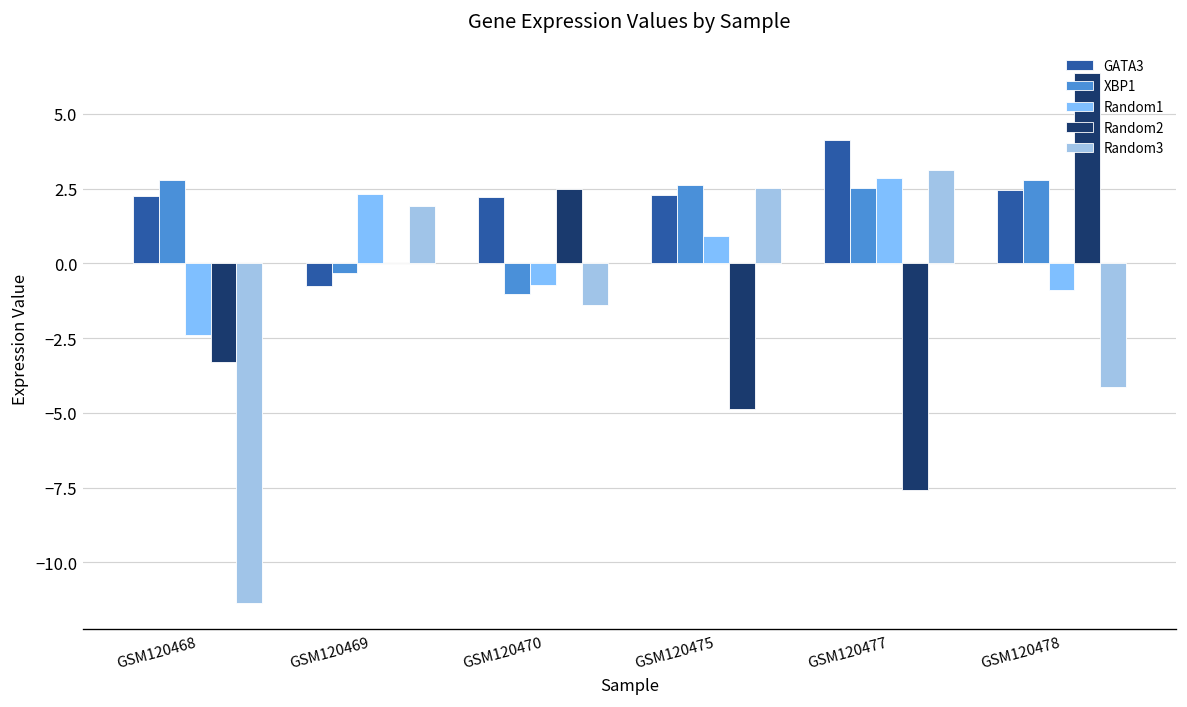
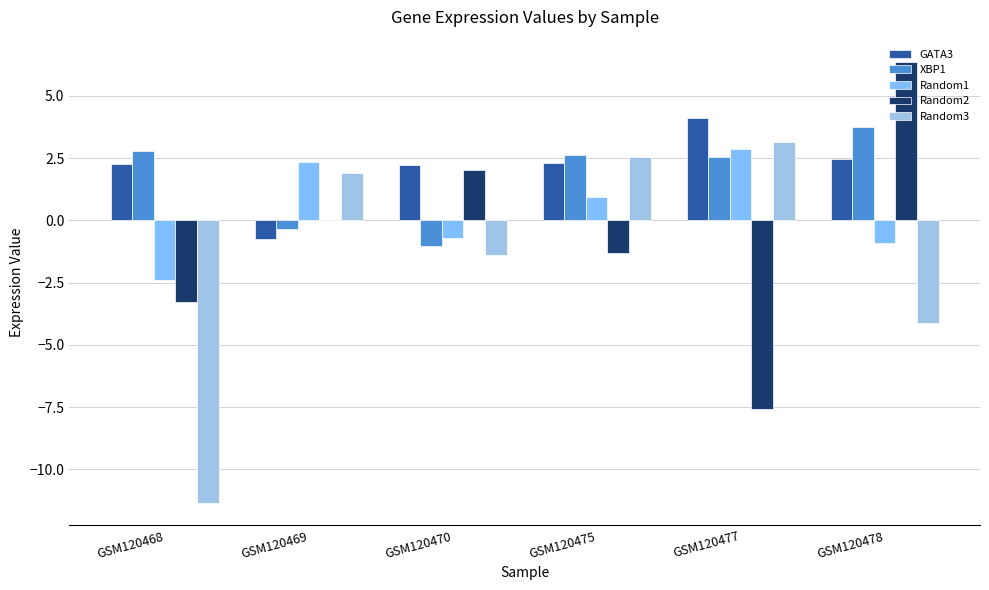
  {
    "GATA3": {
      "GSM120468": 2.3,
      "GSM120469": -0.8,
      "GSM120470": 2.2,
      "GSM120475": 2.3,
      "GSM120477": 4.1,
      "GSM120478": 2.5
    },
    "XBP1": {
      "GSM120468": 2.8,
      "GSM120469": -0.3,
      "GSM120470": -1.0,
      "GSM120475": 2.6,
      "GSM120477": 2.5,
-     "GSM120478": 2.8
+     "GSM120478": 3.7
    },
    "Random2": {
      "GSM120468": -3.3,
-     "GSM120470": 2.5,
-     "GSM120475": -4.9,
+     "GSM120470": 2.0,
+     "GSM120475": -1.3,
      "GSM120477": -7.6,
      "GSM120478": 6.4
    }
  }
